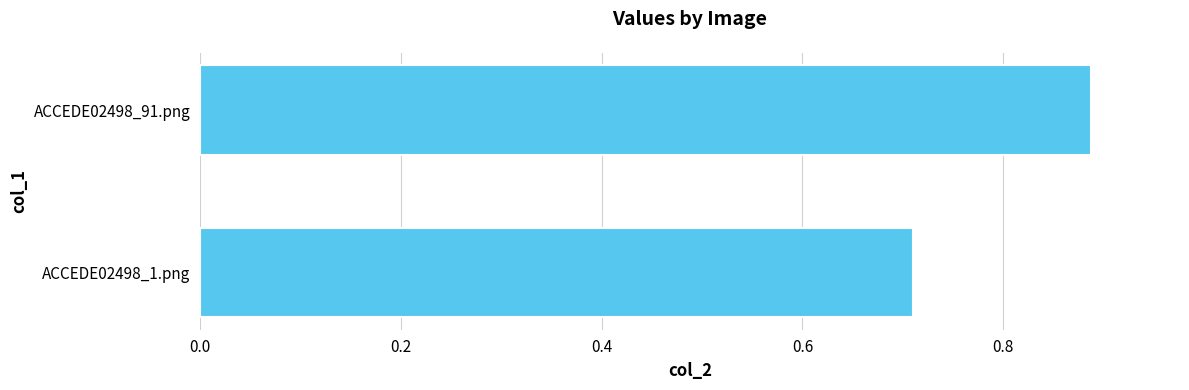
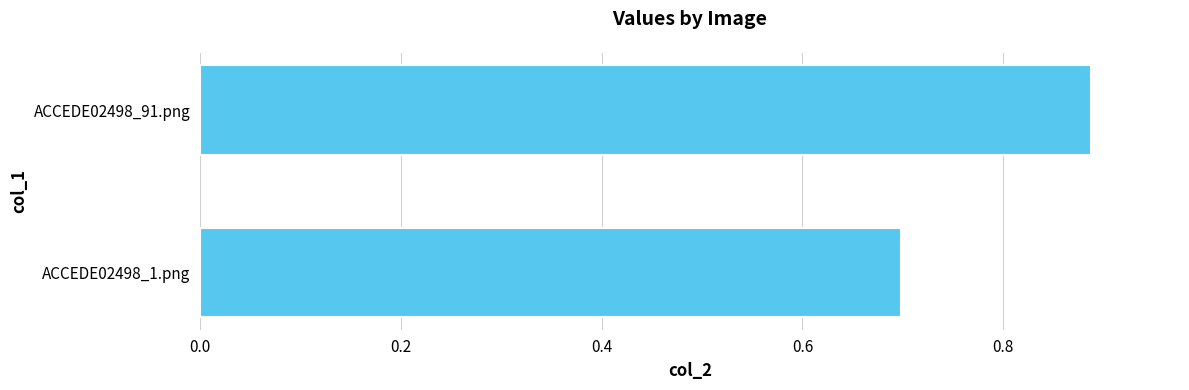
  {
    "ACCEDE02498_91.png": 0.887,
-   "ACCEDE02498_1.png": 0.710
+   "ACCEDE02498_1.png": 0.698
  }
